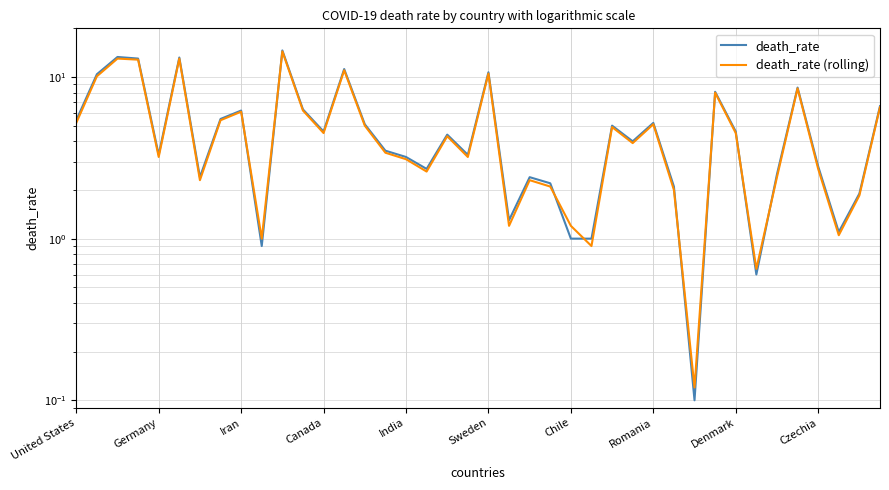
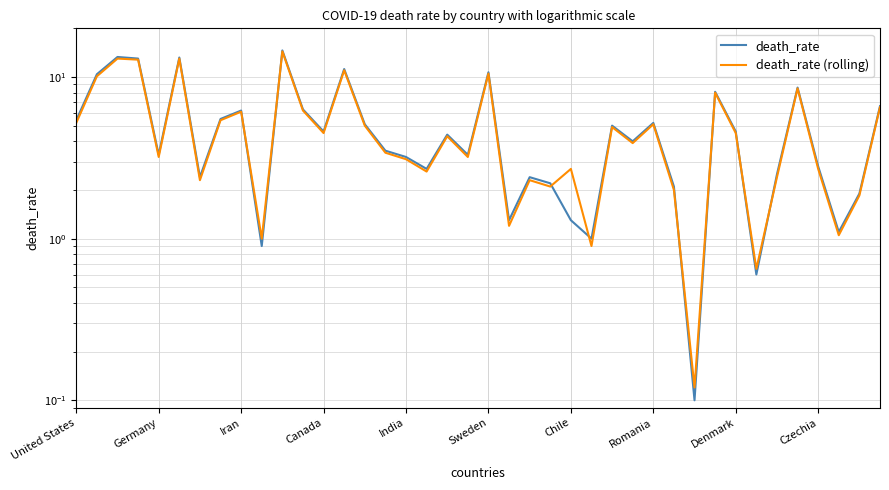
  {
    "death_rate": {
      "United States": 5.4,
-     "Chile": 1.0
+     "Chile": 1.3
    },
    "death_rate (rolling)": {
      "United States": 5.2,
-     "Chile": 1.2
+     "Chile": 2.7
    }
  }
